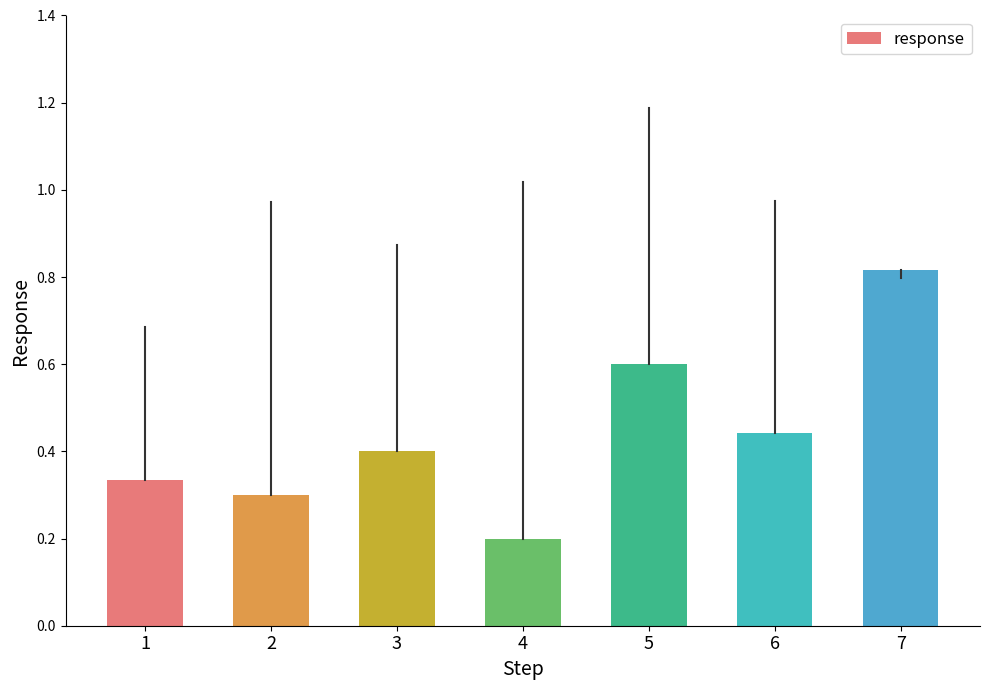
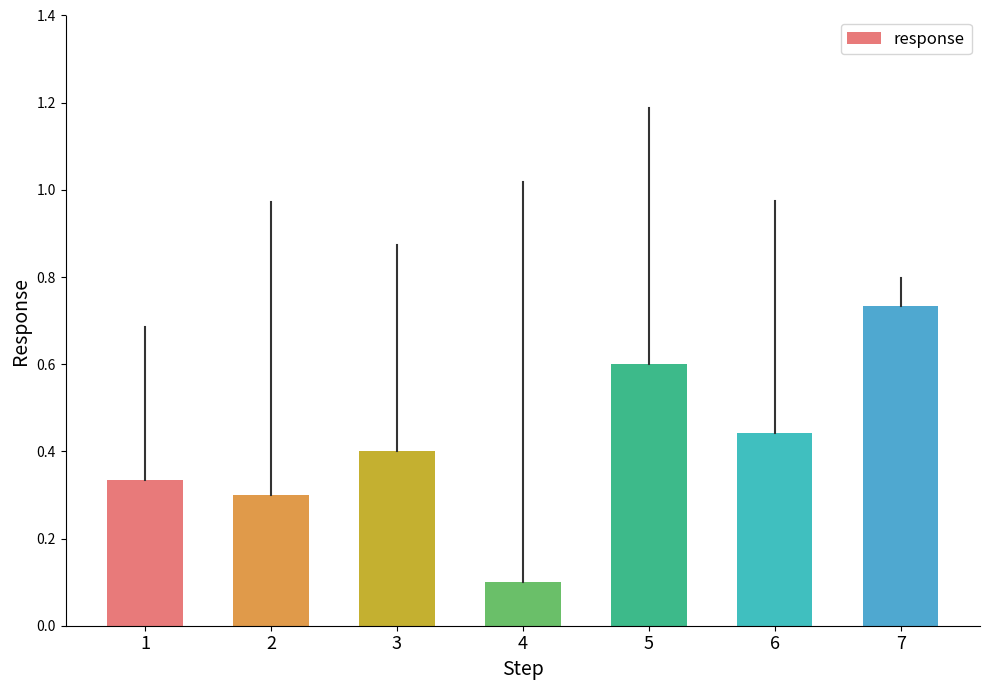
  {
    "response": {
      "1": 0.33,
      "2": 0.30,
      "3": 0.40,
-     "4": 0.2,
+     "4": 0.1,
      "5": 0.60,
      "6": 0.44,
-     "7": 0.82
+     "7": 0.73
    }
  }
